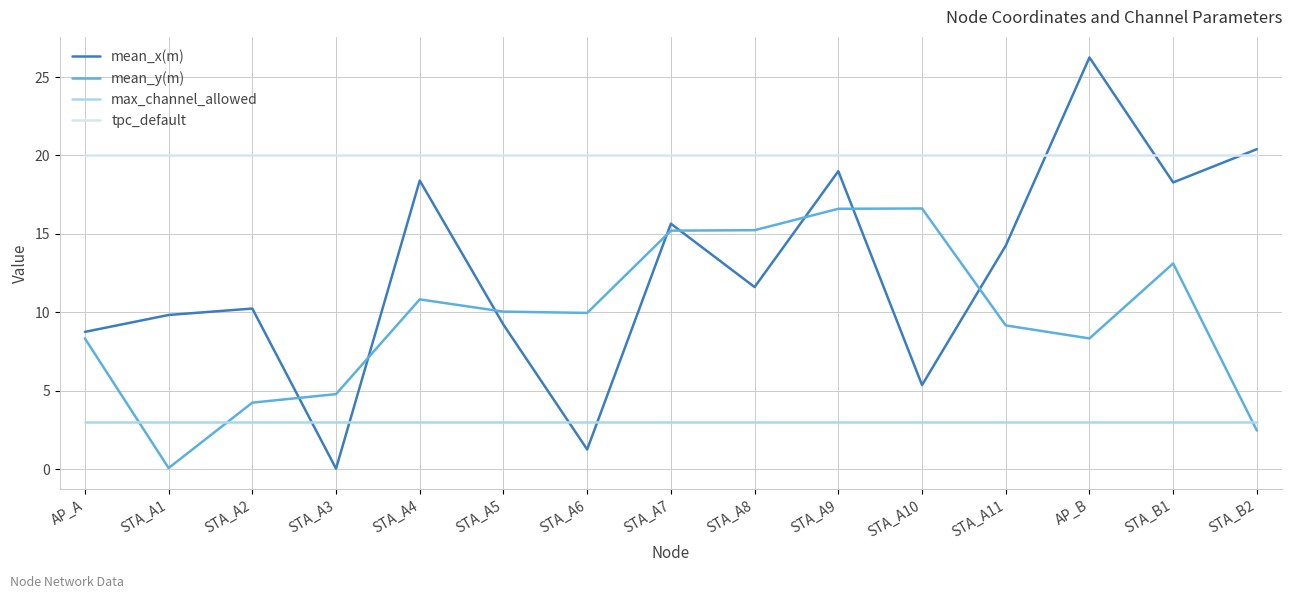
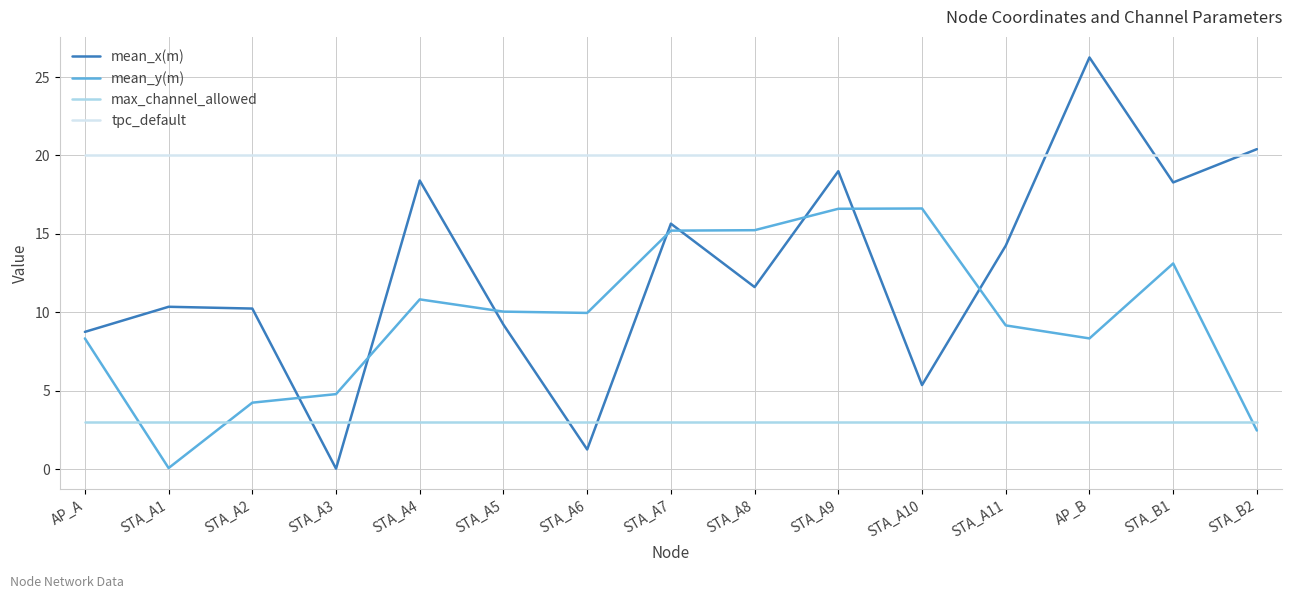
  {
    "mean_x(m)": {
      "AP_A": 8.8,
-     "STA_A1": 9.8,
+     "STA_A1": 10.4,
      "STA_A2": 10.2,
      "STA_A3": 0.0,
      "STA_A4": 18.4,
      "STA_A5": 9.2,
      "STA_A6": 1.3,
      "STA_A7": 15.7,
      "STA_A8": 11.6,
      "STA_A9": 19.0,
      "STA_A10": 5.4,
      "STA_A11": 14.2,
      "AP_B": 26.3,
      "STA_B1": 18.3,
      "STA_B2": 20.4
    },
    "mean_y(m)": {
      "AP_A": 8.3,
      "STA_A1": 0.1,
      "STA_A2": 4.2,
      "STA_A3": 4.8,
      "STA_A4": 10.8,
      "STA_A5": 10.0,
      "STA_A6": 10.0,
      "STA_A7": 15.2,
      "STA_A8": 15.2,
      "STA_A9": 16.6,
      "STA_A10": 16.6,
      "STA_A11": 9.2,
      "AP_B": 8.3,
      "STA_B1": 13.1,
      "STA_B2": 2.5
    }
  }
